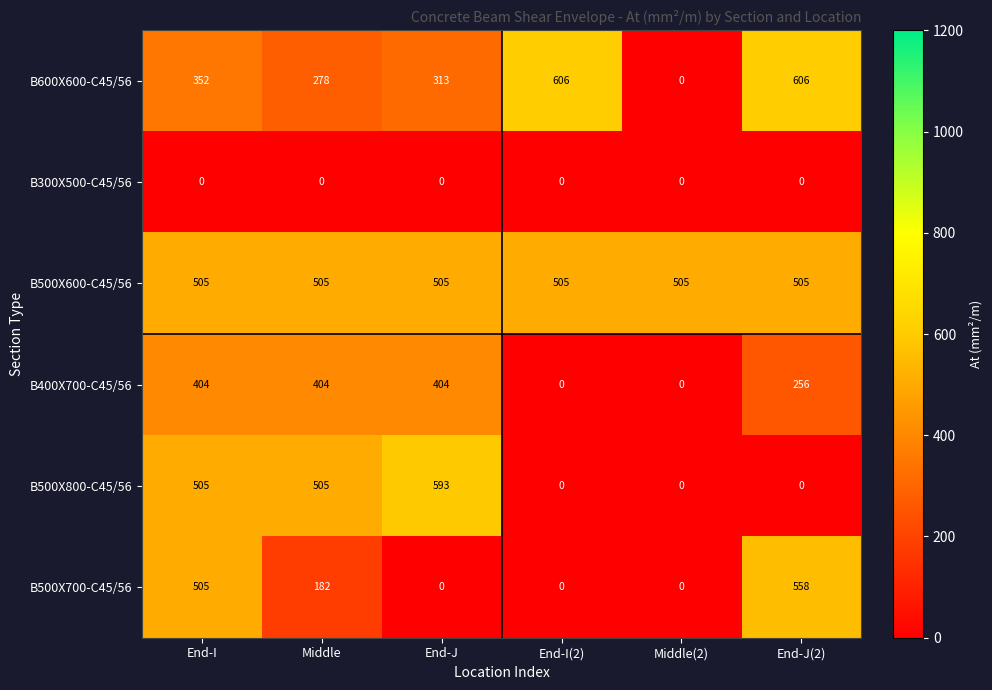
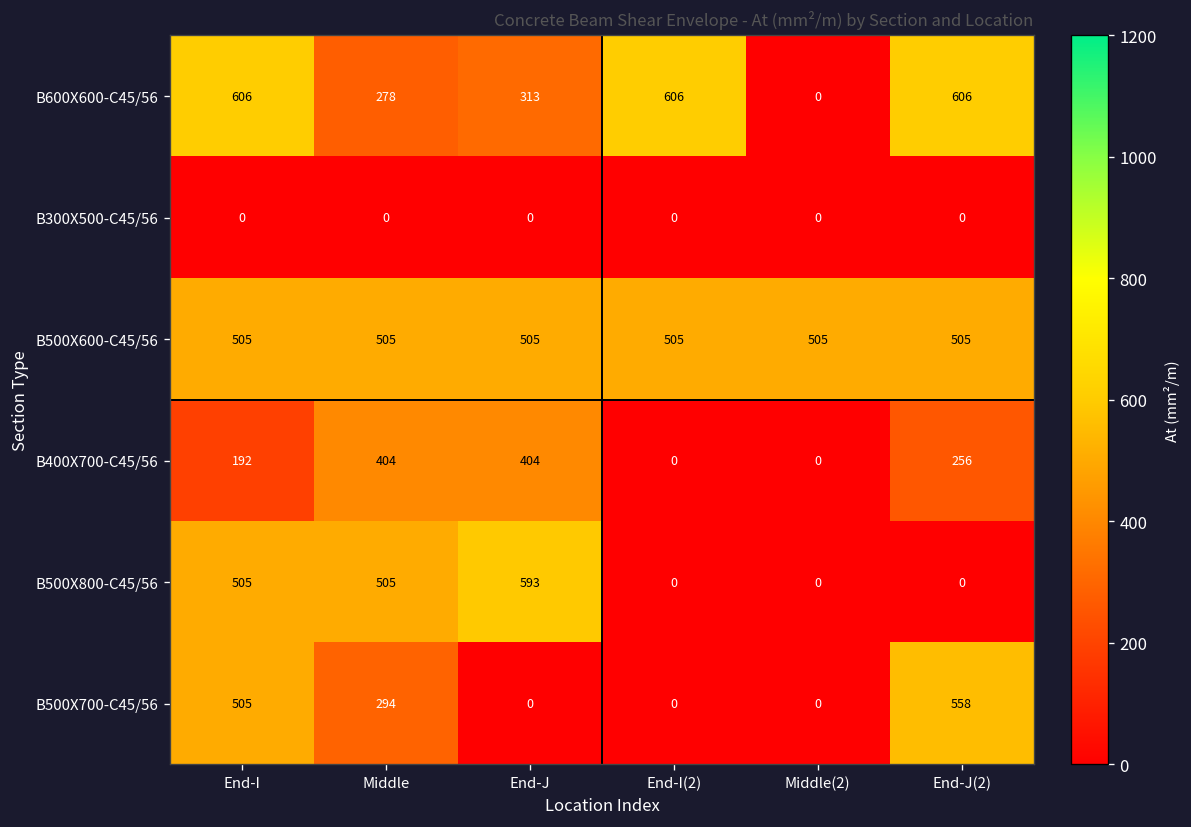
  {
    "B600X600-C45/56": {
-     "End-I": 352,
+     "End-I": 606,
      "Middle": 278,
      "End-J": 313,
      "End-I(2)": 606,
      "Middle(2)": 0,
      "End-J(2)": 606
    },
    "B300X500-C45/56": {
      "End-I": 0,
      "Middle": 0,
      "End-J": 0,
      "End-I(2)": 0,
      "Middle(2)": 0,
      "End-J(2)": 0
    },
    "B500X600-C45/56": {
      "End-I": 505,
      "Middle": 505,
      "End-J": 505,
      "End-I(2)": 505,
      "Middle(2)": 505,
      "End-J(2)": 505
    },
    "B400X700-C45/56": {
-     "End-I": 404,
+     "End-I": 192,
      "Middle": 404,
      "End-J": 404,
      "End-I(2)": 0,
      "Middle(2)": 0,
      "End-J(2)": 256
    },
    "B500X800-C45/56": {
      "End-I": 505,
      "Middle": 505,
      "End-J": 593,
      "End-I(2)": 0,
      "Middle(2)": 0,
      "End-J(2)": 0
    },
    "B500X700-C45/56": {
      "End-I": 505,
-     "Middle": 182,
+     "Middle": 294,
      "End-J": 0,
      "End-I(2)": 0,
      "Middle(2)": 0,
      "End-J(2)": 558
    }
  }
